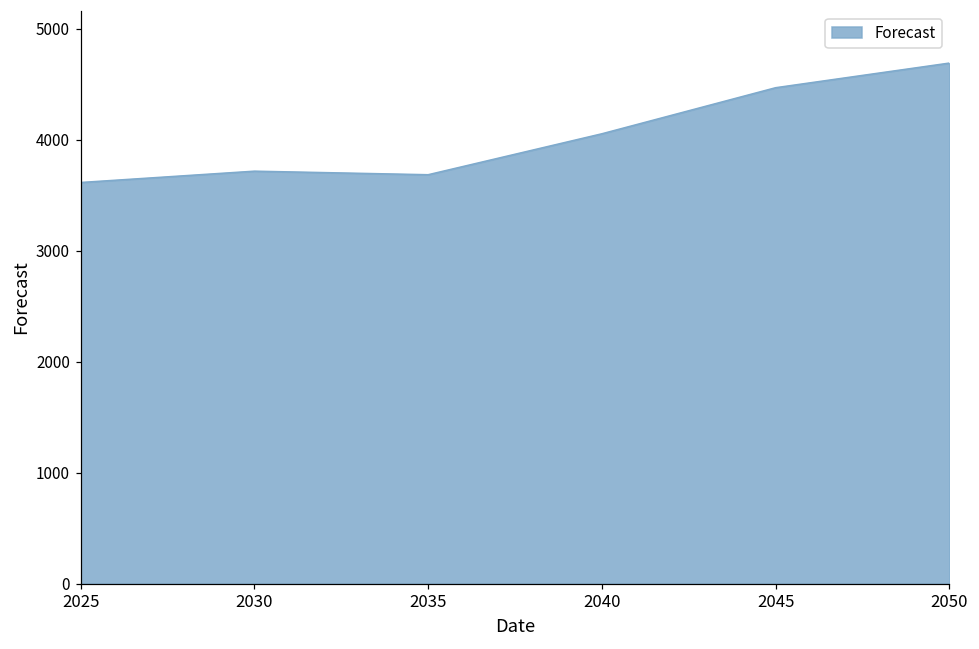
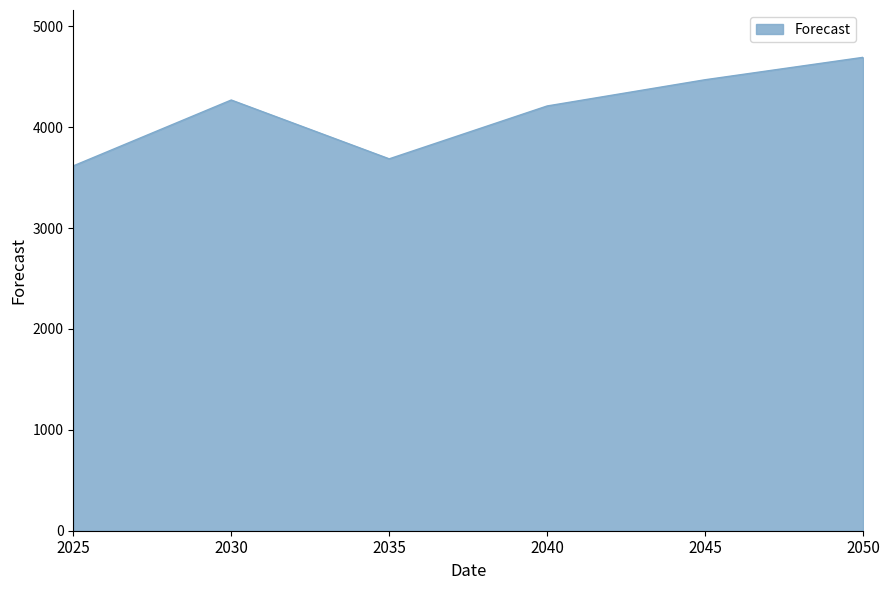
  {
    "2025": 3620,
-   "2030": 3720,
+   "2030": 4270,
    "2035": 3690,
-   "2040": 4060,
+   "2040": 4210,
    "2045": 4470,
    "2050": 4690
  }
